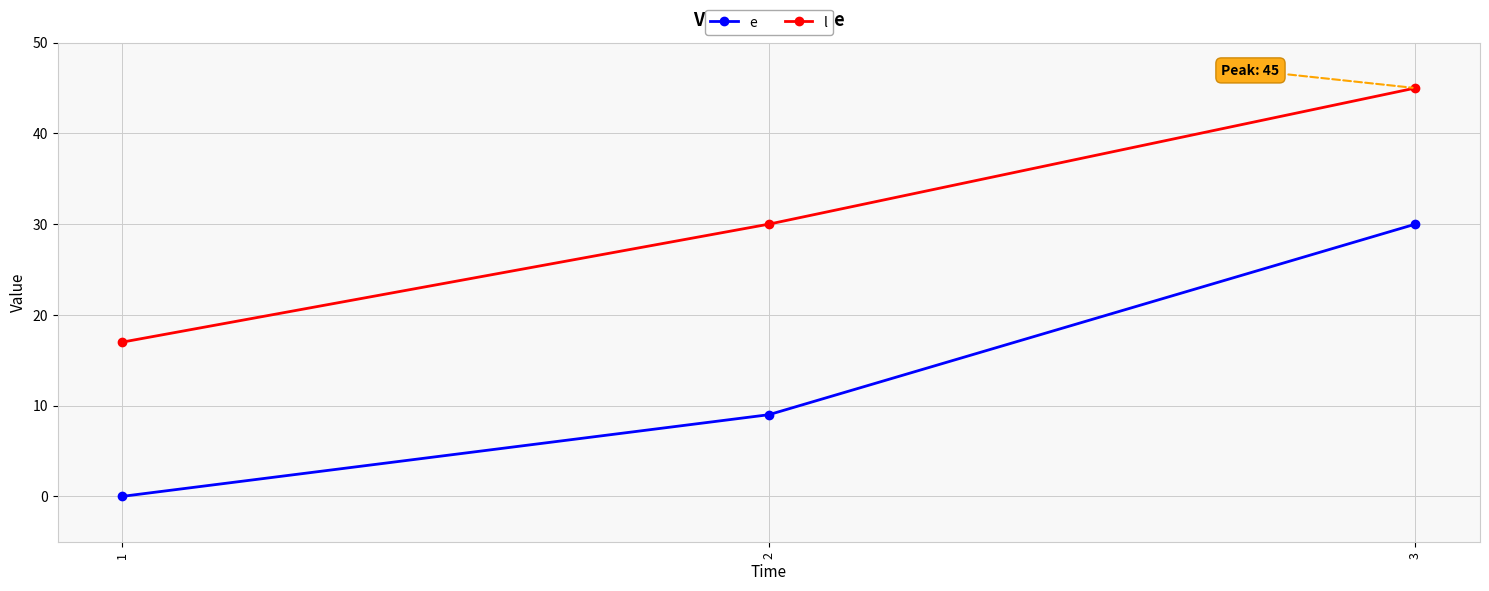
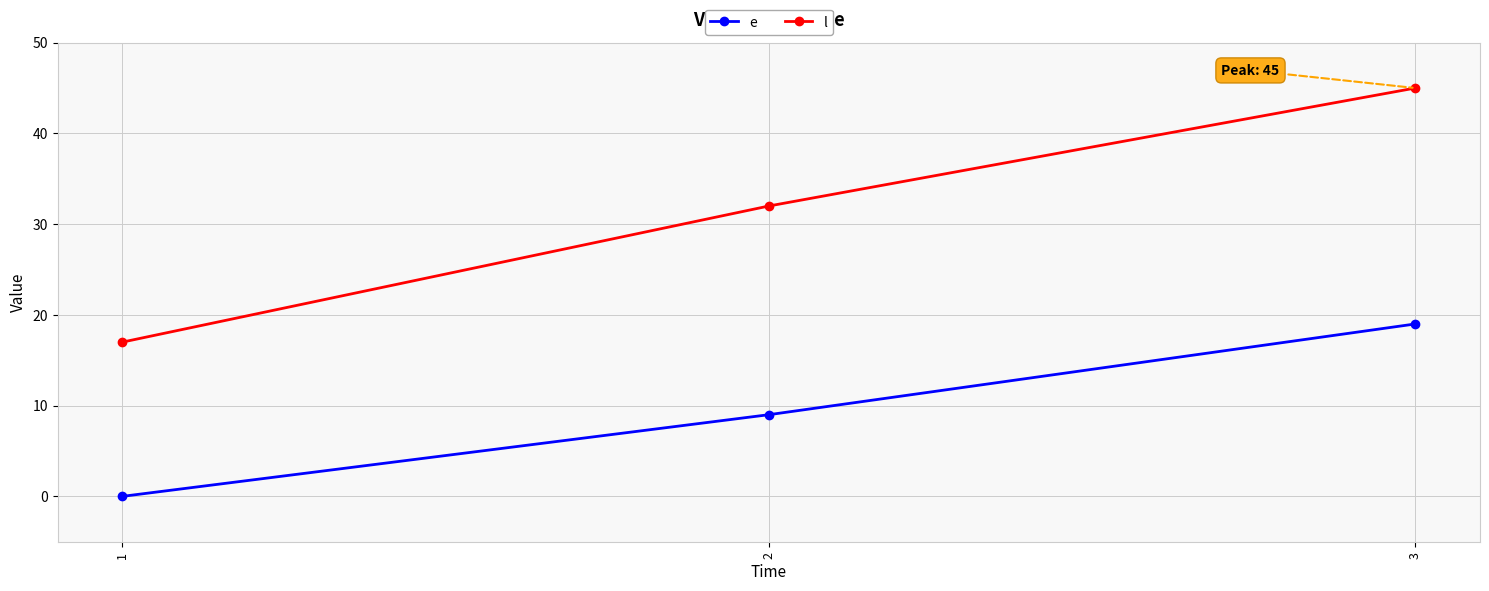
  {
    "e": {
      "1": 0,
      "2": 9,
-     "3": 30
+     "3": 19
    },
    "l": {
      "1": 17,
-     "2": 30
+     "2": 32
    }
  }
